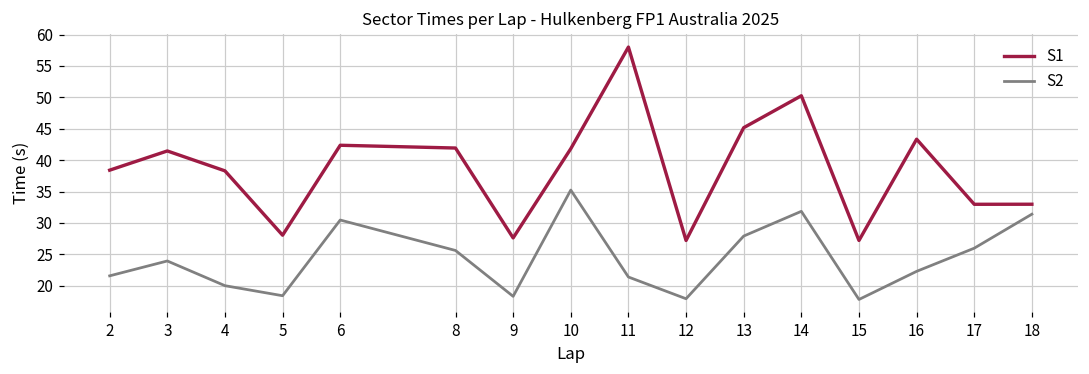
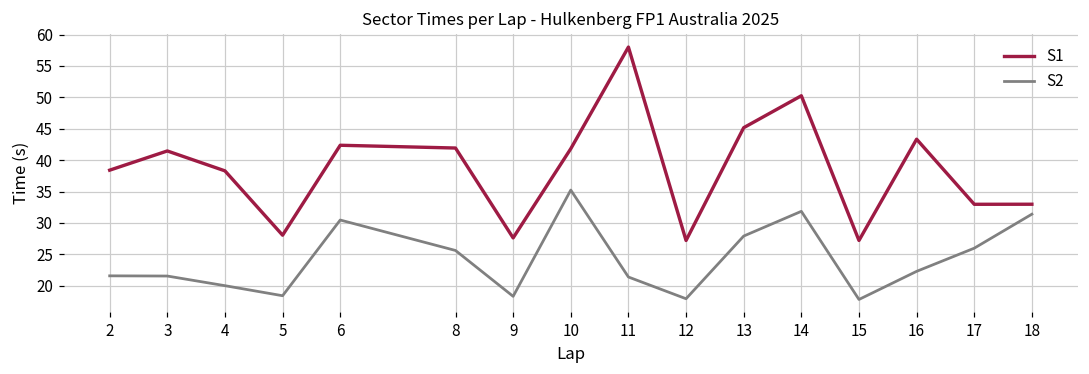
  {
    "S1": {
      "2": 38,
      "3": 41,
      "4": 38,
      "5": 28,
      "6": 42,
      "8": 42,
      "9": 28,
      "10": 42,
      "11": 58,
      "12": 27,
      "13": 45,
      "14": 50,
      "15": 27,
      "16": 43,
      "17": 33,
      "18": 33
    },
    "S2": {
      "2": 22,
-     "3": 24,
+     "3": 22,
      "4": 20,
      "5": 18,
      "6": 30,
      "8": 26,
      "9": 18,
      "10": 35,
      "11": 21,
      "12": 18,
      "13": 28,
      "14": 32,
      "15": 18,
      "16": 22,
      "17": 26,
      "18": 31
    }
  }
